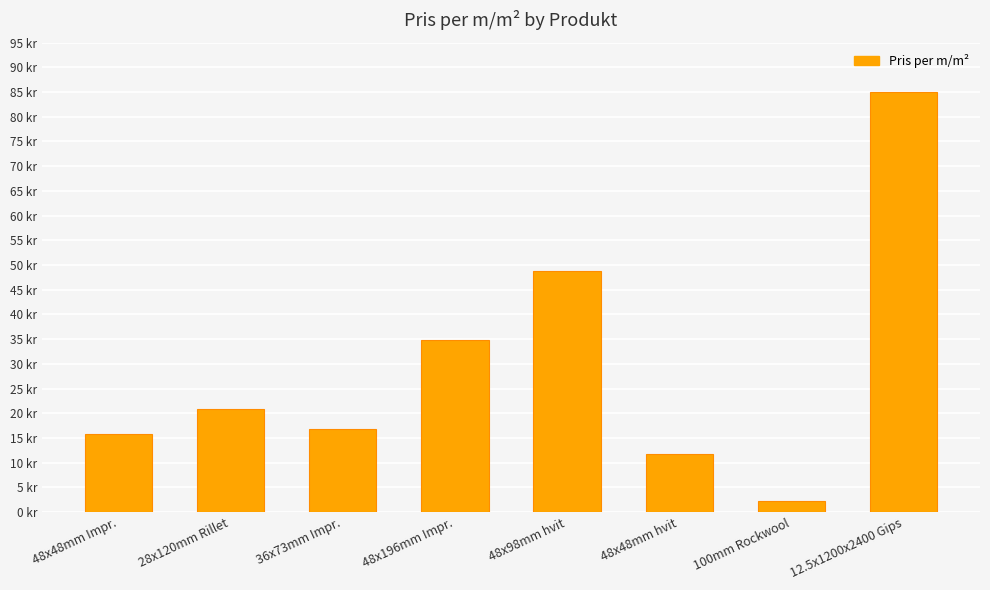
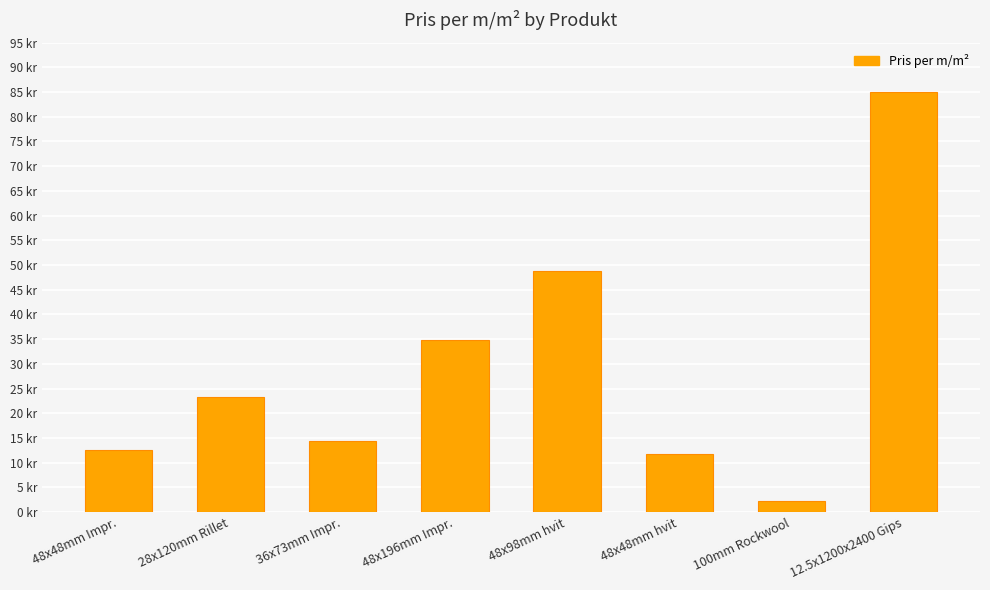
  {
-   "48x48mm Impr.": "16 kr",
-   "28x120mm Rillet": "21 kr",
-   "36x73mm Impr.": "17 kr",
+   "48x48mm Impr.": "13 kr",
+   "28x120mm Rillet": "23 kr",
+   "36x73mm Impr.": "14 kr",
    "48x196mm Impr.": "35 kr",
    "48x98mm hvit": "49 kr",
    "48x48mm hvit": "12 kr",
    "100mm Rockwool": "2 kr",
    "12.5x1200x2400 Gips": "85 kr"
  }
